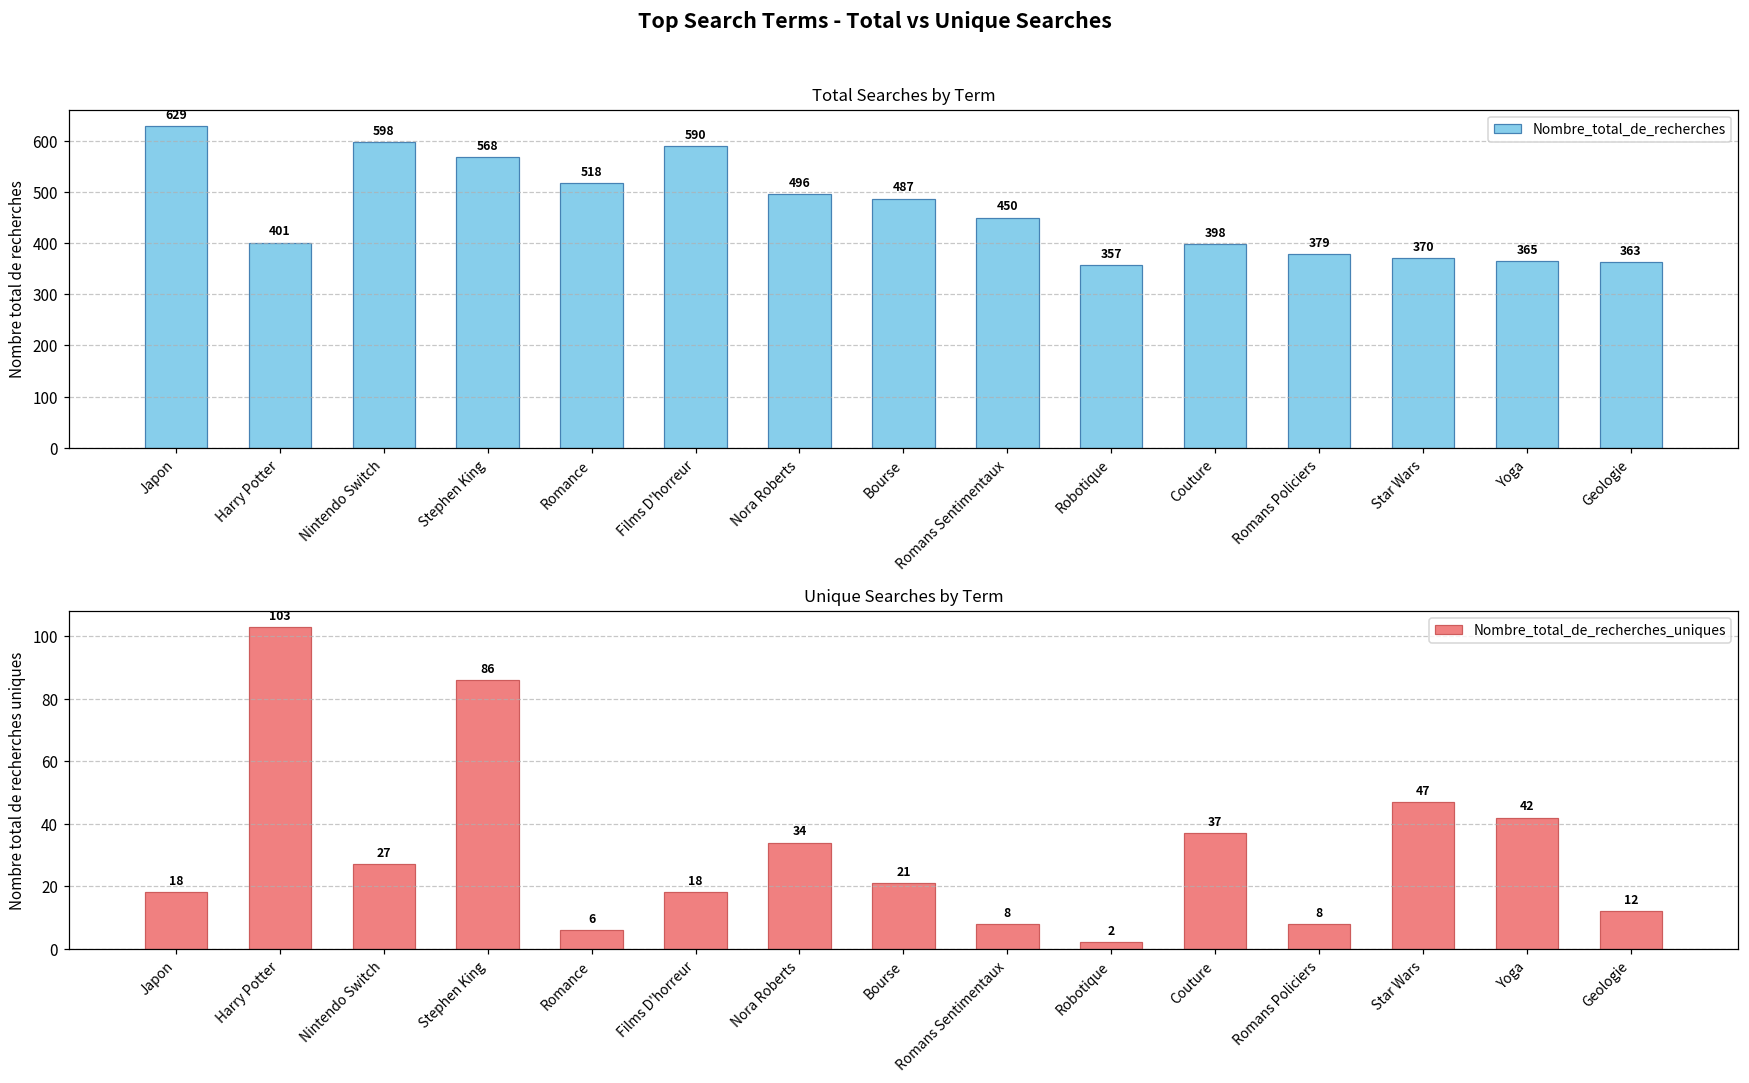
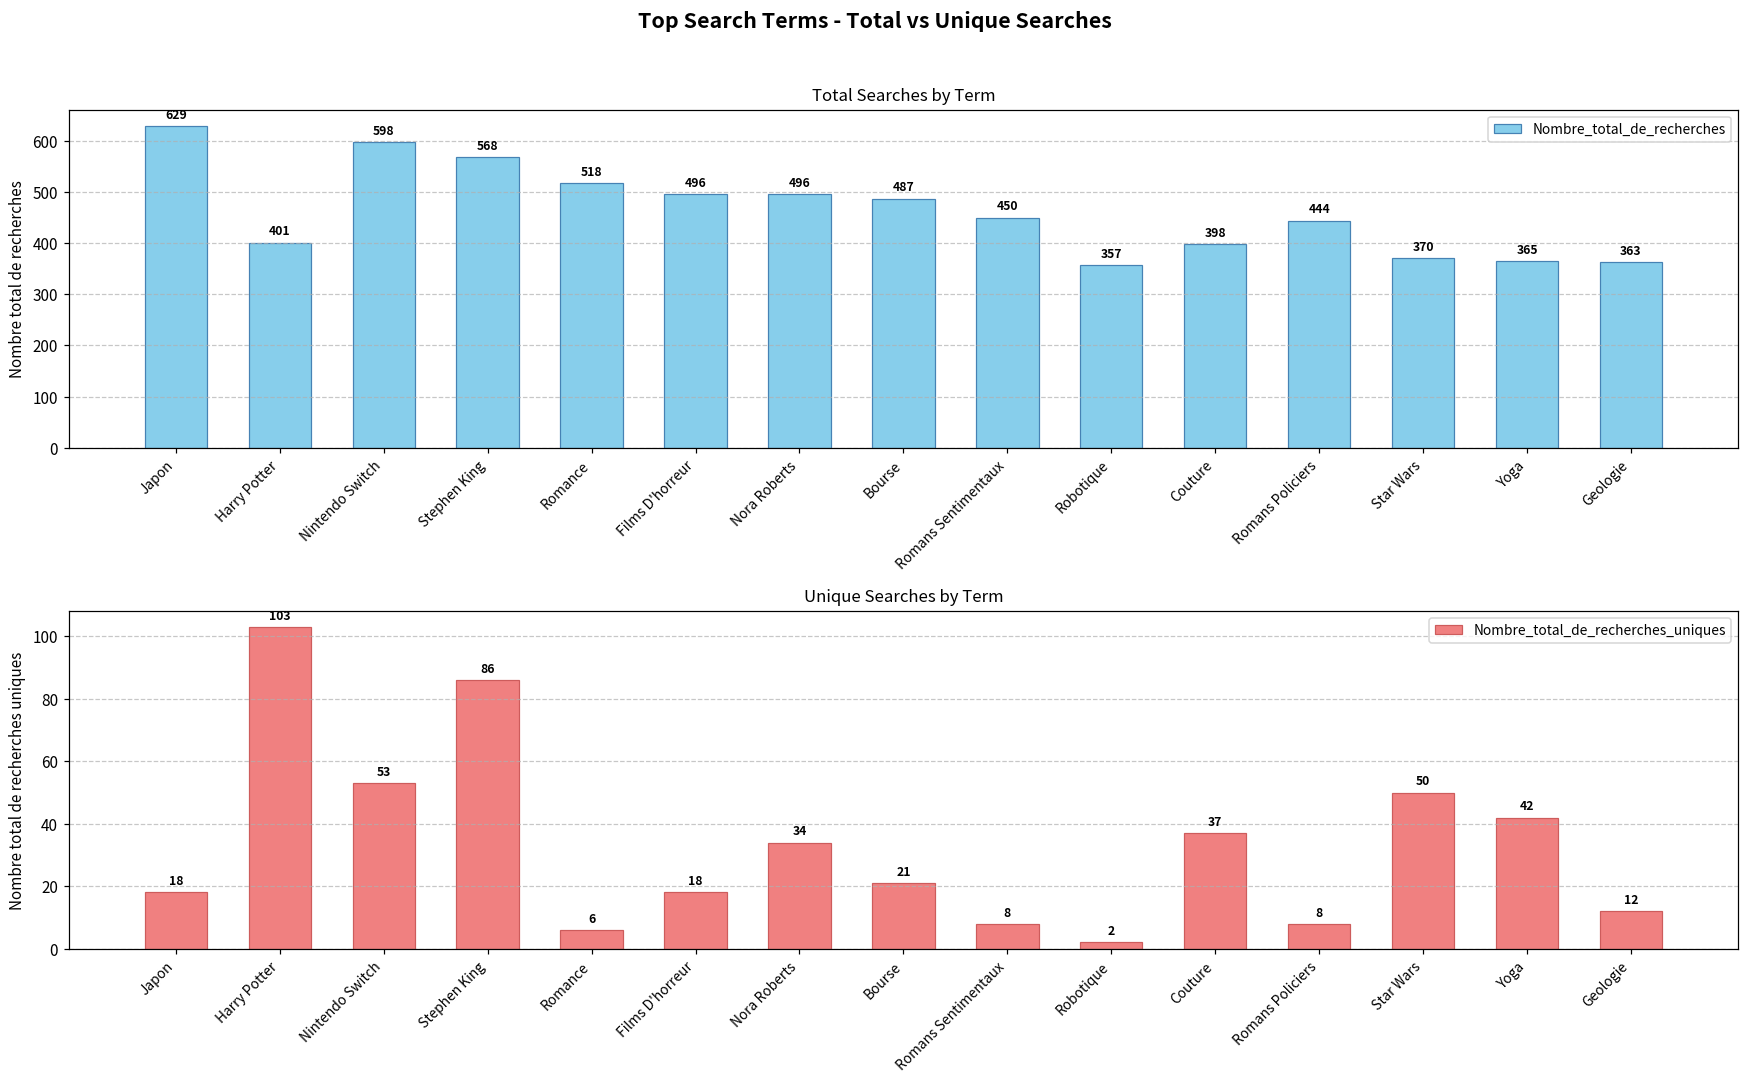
  {
    "Total Searches by Term": {
      "Japon": 629,
      "Harry Potter": 401,
      "Nintendo Switch": 598,
      "Stephen King": 568,
      "Romance": 518,
-     "Films D'horreur": 590,
+     "Films D'horreur": 496,
      "Nora Roberts": 496,
      "Bourse": 487,
      "Romans Sentimentaux": 450,
      "Robotique": 357,
      "Couture": 398,
-     "Romans Policiers": 379,
+     "Romans Policiers": 444,
      "Star Wars": 370,
      "Yoga": 365,
      "Geologie": 363
    },
    "Unique Searches by Term": {
      "Japon": 18,
      "Harry Potter": 103,
-     "Nintendo Switch": 27,
+     "Nintendo Switch": 53,
      "Stephen King": 86,
      "Romance": 6,
      "Films D'horreur": 18,
      "Nora Roberts": 34,
      "Bourse": 21,
      "Romans Sentimentaux": 8,
      "Robotique": 2,
      "Couture": 37,
      "Romans Policiers": 8,
-     "Star Wars": 47,
+     "Star Wars": 50,
      "Yoga": 42,
      "Geologie": 12
    }
  }
